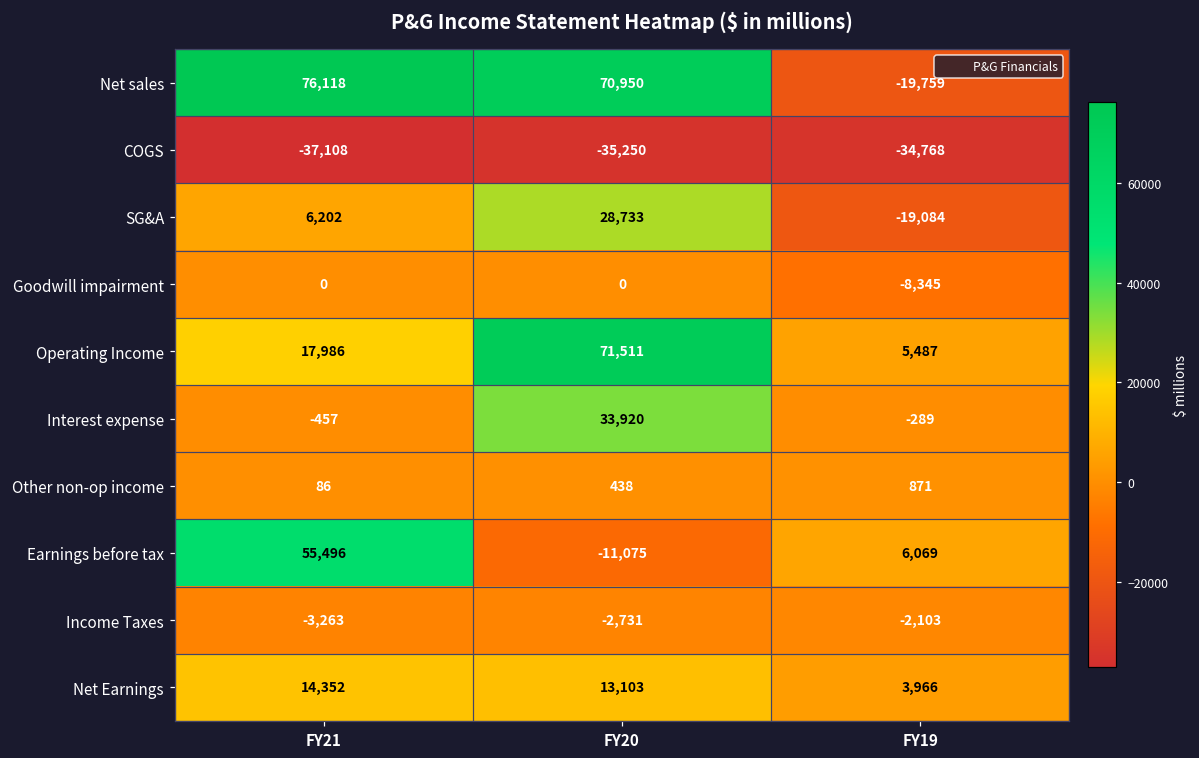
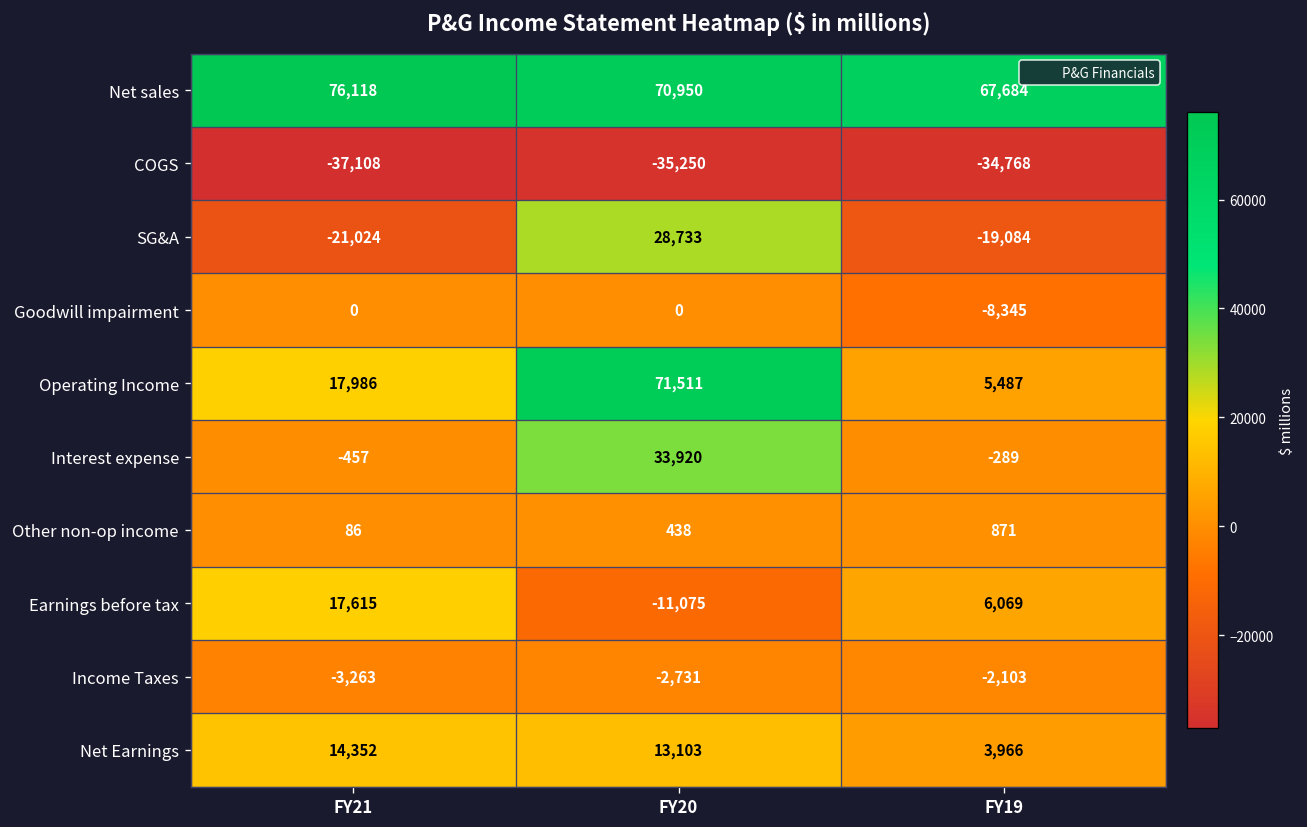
  {
    "Net sales": {
      "FY21": "76,118",
      "FY20": "70,950",
-     "FY19": "-19,759"
+     "FY19": "67,684"
    },
    "COGS": {
      "FY21": "-37,108",
      "FY20": "-35,250",
      "FY19": "-34,768"
    },
    "SG&A": {
-     "FY21": "6,202",
+     "FY21": "-21,024",
      "FY20": "28,733",
      "FY19": "-19,084"
    },
    "Goodwill impairment": {
      "FY21": "0",
      "FY20": "0",
      "FY19": "-8,345"
    },
    "Operating Income": {
      "FY21": "17,986",
      "FY20": "71,511",
      "FY19": "5,487"
    },
    "Interest expense": {
      "FY21": "-457",
      "FY20": "33,920",
      "FY19": "-289"
    },
    "Other non-op income": {
      "FY21": "86",
      "FY20": "438",
      "FY19": "871"
    },
    "Earnings before tax": {
-     "FY21": "55,496",
+     "FY21": "17,615",
      "FY20": "-11,075",
      "FY19": "6,069"
    },
    "Income Taxes": {
      "FY21": "-3,263",
      "FY20": "-2,731",
      "FY19": "-2,103"
    },
    "Net Earnings": {
      "FY21": "14,352",
      "FY20": "13,103",
      "FY19": "3,966"
    }
  }
